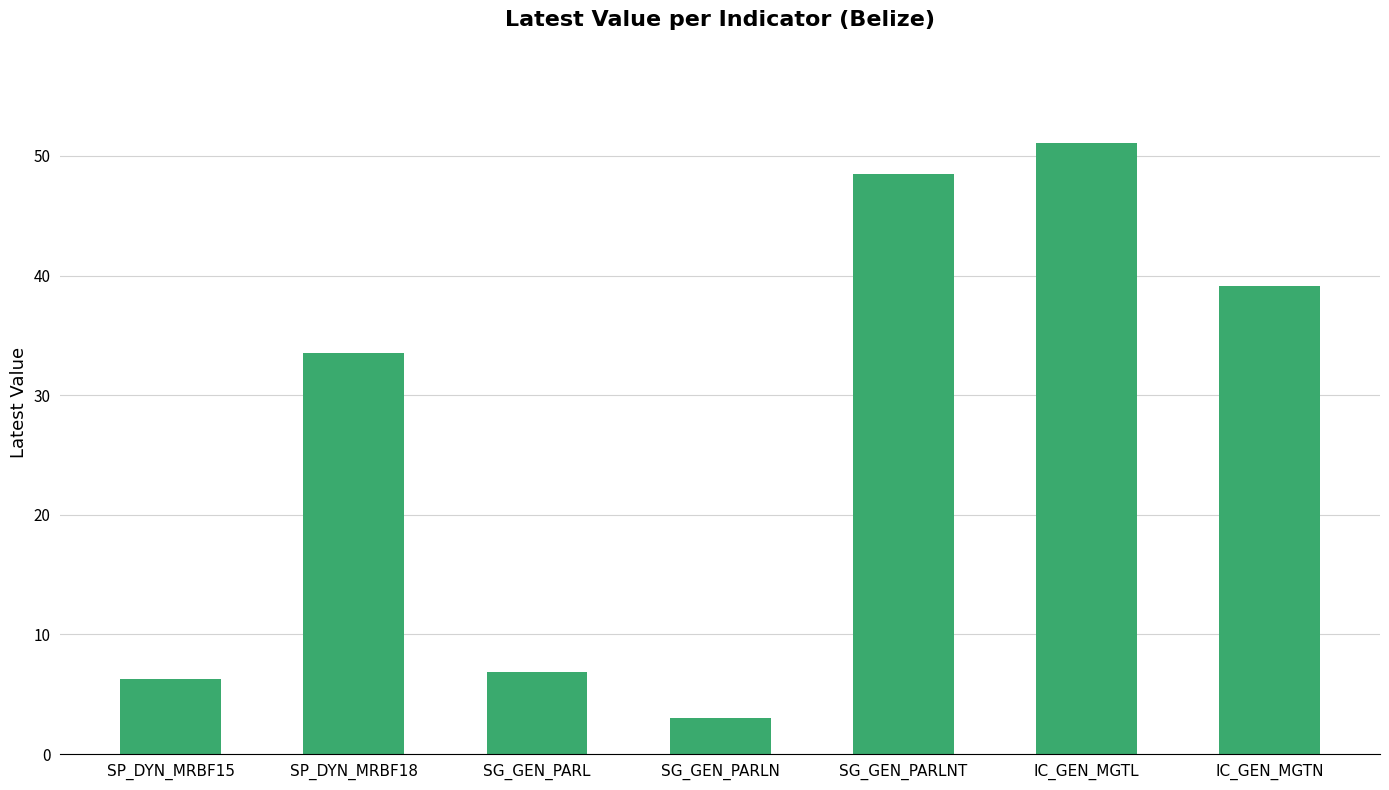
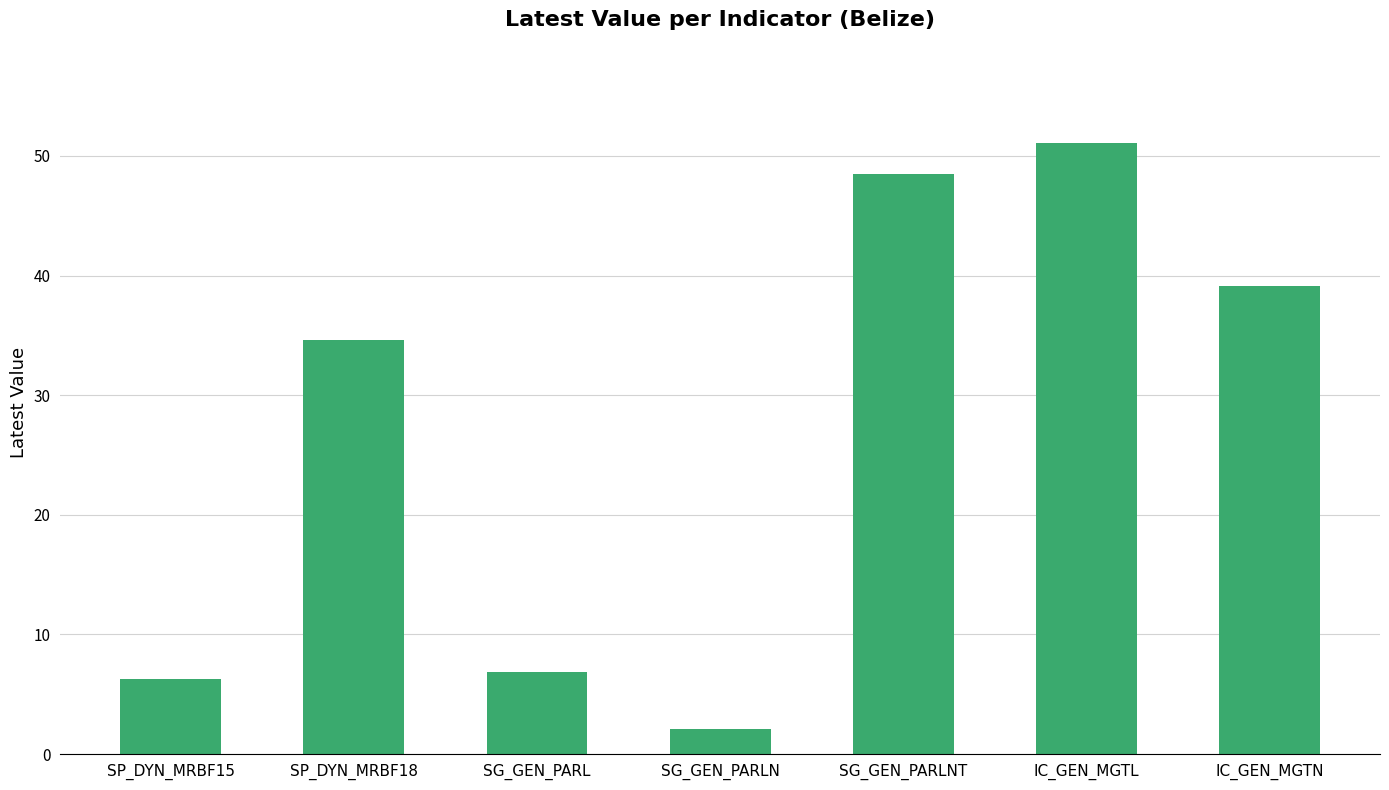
  {
    "SP_DYN_MRBF15": 6.3,
-   "SP_DYN_MRBF18": 33.5,
+   "SP_DYN_MRBF18": 34.6,
    "SG_GEN_PARL": 6.8,
-   "SG_GEN_PARLN": 3.0,
+   "SG_GEN_PARLN": 2.1,
    "SG_GEN_PARLNT": 48.5,
    "IC_GEN_MGTL": 51.1,
    "IC_GEN_MGTN": 39.1
  }
